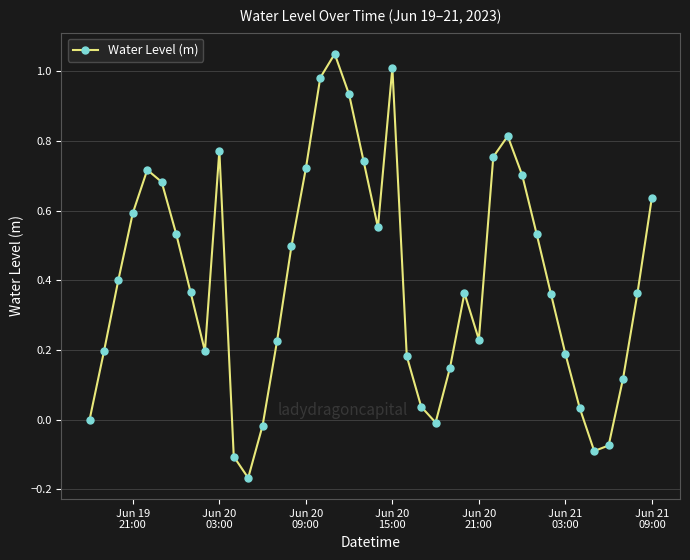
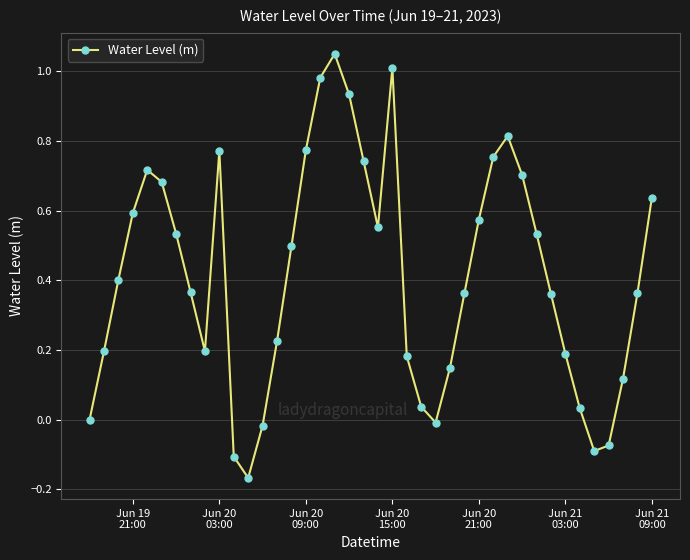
  {
    "Jun 19 21:00": 0.59,
    "Jun 20 03:00": 0.77,
-   "Jun 20 09:00": 0.72,
+   "Jun 20 09:00": 0.77,
    "Jun 20 15:00": 1.01,
-   "Jun 20 21:00": 0.23,
+   "Jun 20 21:00": 0.57,
    "Jun 21 03:00": 0.19,
    "Jun 21 09:00": 0.64
  }
